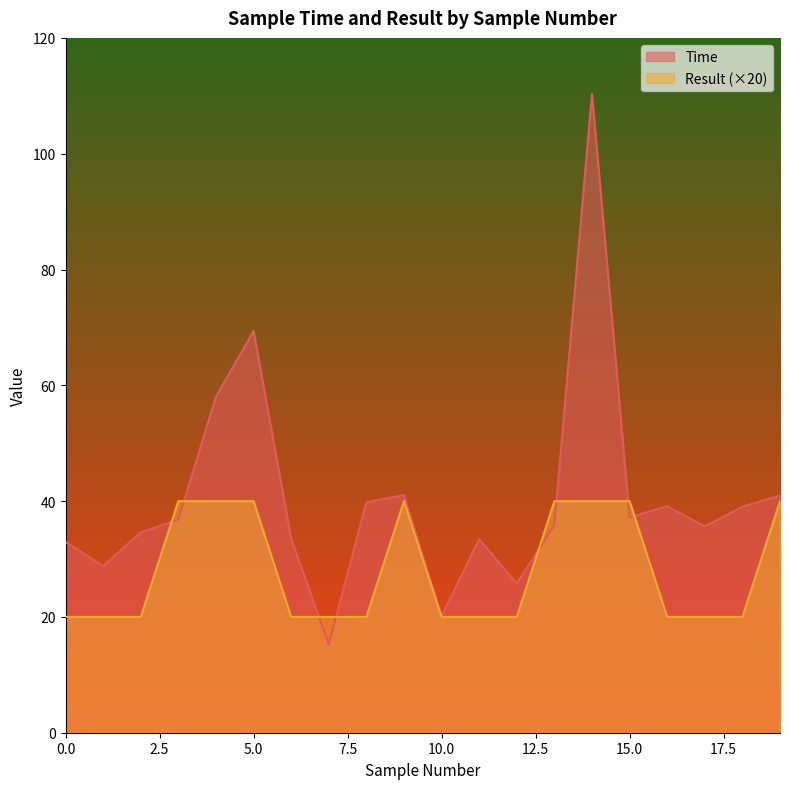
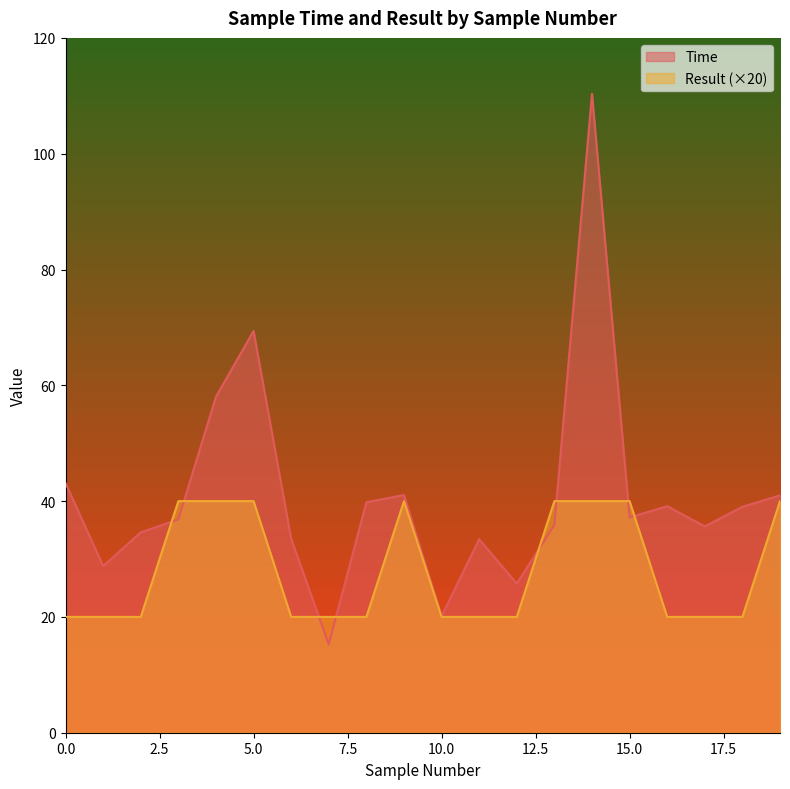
  {
    "Time": {
-     "0.0": 33,
+     "0.0": 43,
      "5.0": 69,
      "15.0": 37
    },
    "Result (×20)": {
      "0.0": 20,
      "5.0": 40,
      "15.0": 40
    }
  }
